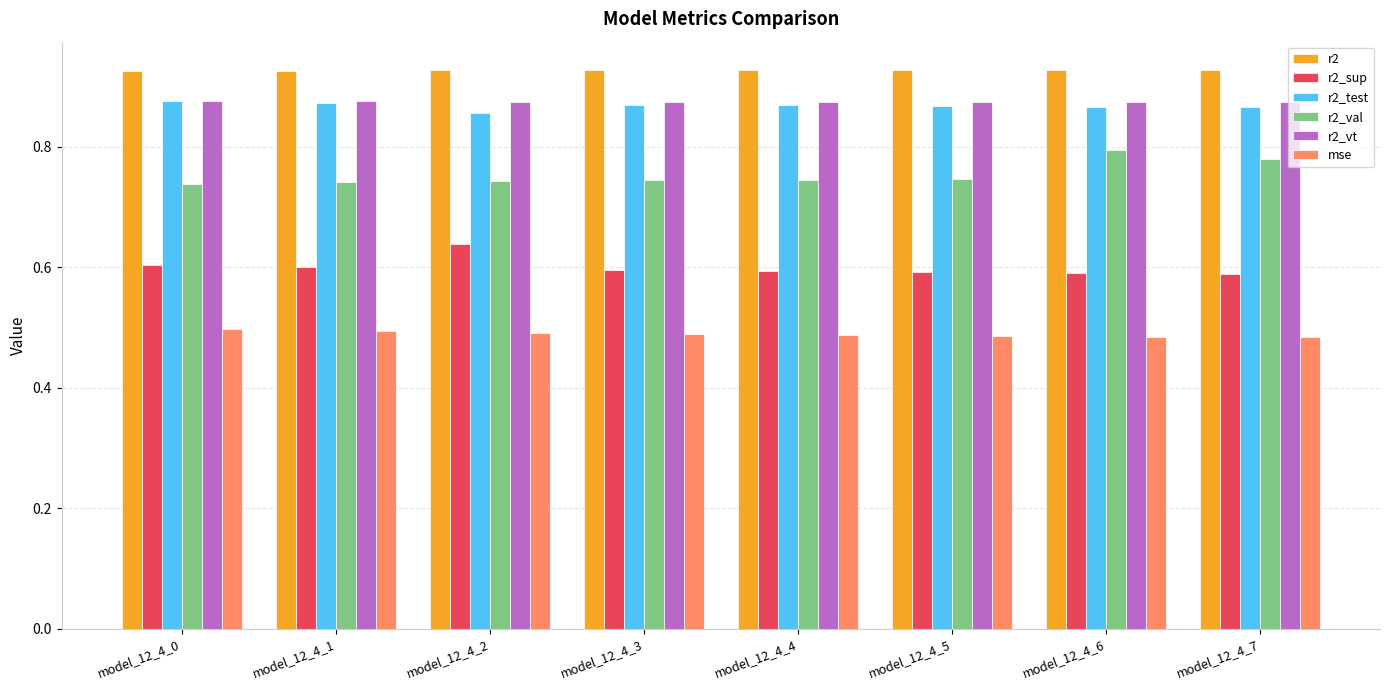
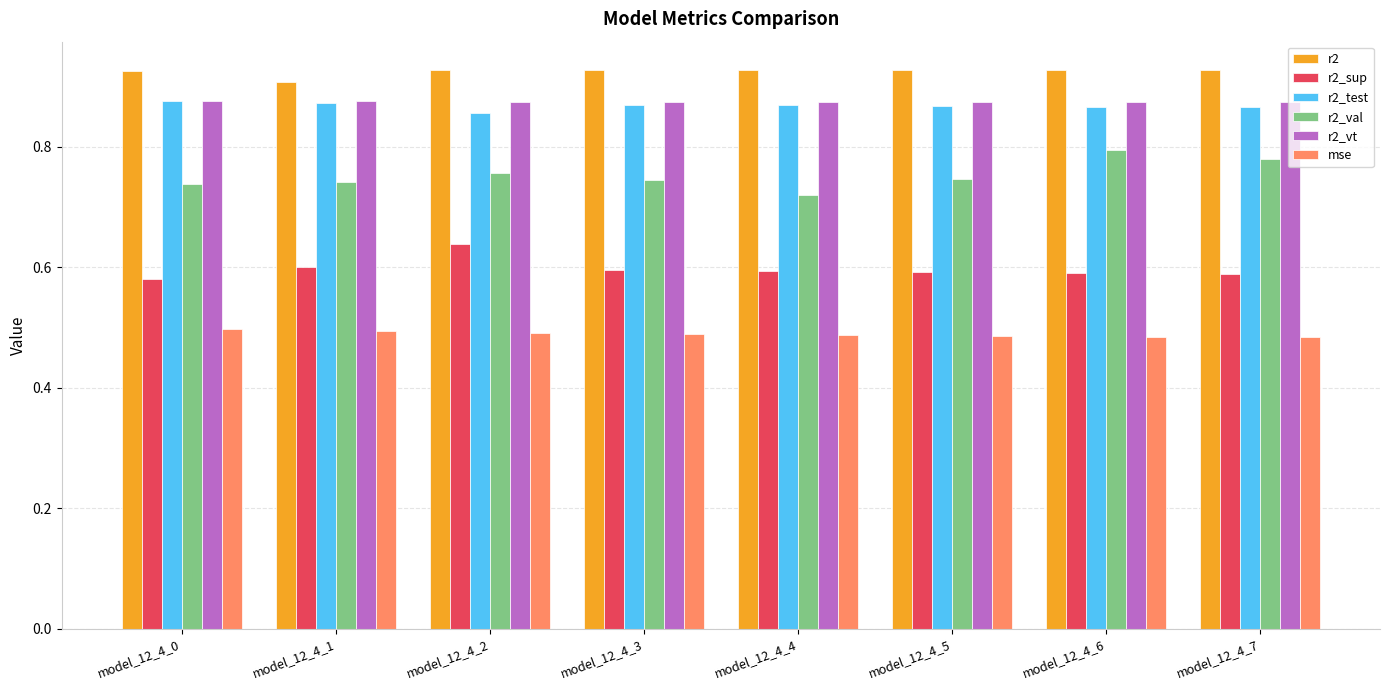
  {
    "r2": {
      "model_12_4_0": 0.93,
-     "model_12_4_1": 0.93,
+     "model_12_4_1": 0.91,
      "model_12_4_2": 0.93,
      "model_12_4_3": 0.93,
      "model_12_4_4": 0.93,
      "model_12_4_5": 0.93,
      "model_12_4_6": 0.93,
      "model_12_4_7": 0.93
    },
    "r2_sup": {
-     "model_12_4_0": 0.60,
+     "model_12_4_0": 0.58,
      "model_12_4_1": 0.60,
      "model_12_4_2": 0.64,
      "model_12_4_3": 0.60,
      "model_12_4_4": 0.59,
      "model_12_4_5": 0.59,
      "model_12_4_6": 0.59,
      "model_12_4_7": 0.59
    },
    "r2_test": {
      "model_12_4_0": 0.88,
      "model_12_4_1": 0.87,
      "model_12_4_2": 0.86,
      "model_12_4_3": 0.87,
      "model_12_4_4": 0.87,
      "model_12_4_5": 0.87,
      "model_12_4_6": 0.87,
      "model_12_4_7": 0.87
    },
    "r2_val": {
      "model_12_4_0": 0.74,
      "model_12_4_1": 0.74,
-     "model_12_4_2": 0.74,
+     "model_12_4_2": 0.76,
      "model_12_4_3": 0.74,
-     "model_12_4_4": 0.75,
+     "model_12_4_4": 0.72,
      "model_12_4_5": 0.75,
      "model_12_4_6": 0.79,
      "model_12_4_7": 0.78
    },
    "r2_vt": {
      "model_12_4_0": 0.88,
      "model_12_4_1": 0.87,
      "model_12_4_2": 0.87,
      "model_12_4_3": 0.87,
      "model_12_4_4": 0.87,
      "model_12_4_5": 0.87,
      "model_12_4_6": 0.87
    },
    "mse": {
      "model_12_4_0": 0.50,
      "model_12_4_1": 0.49,
      "model_12_4_2": 0.49,
      "model_12_4_3": 0.49,
      "model_12_4_4": 0.49,
      "model_12_4_5": 0.49,
      "model_12_4_6": 0.48,
      "model_12_4_7": 0.48
    }
  }
